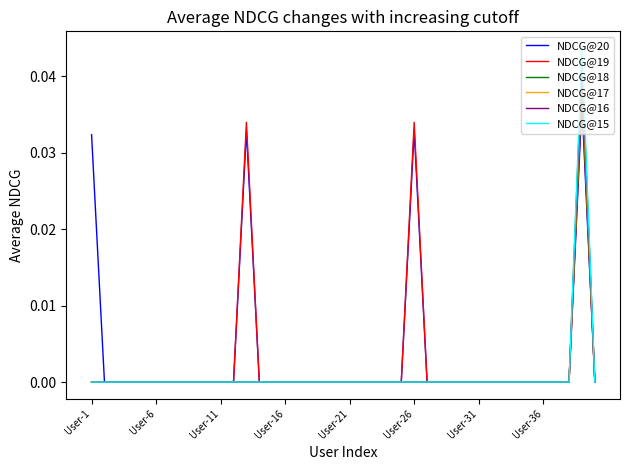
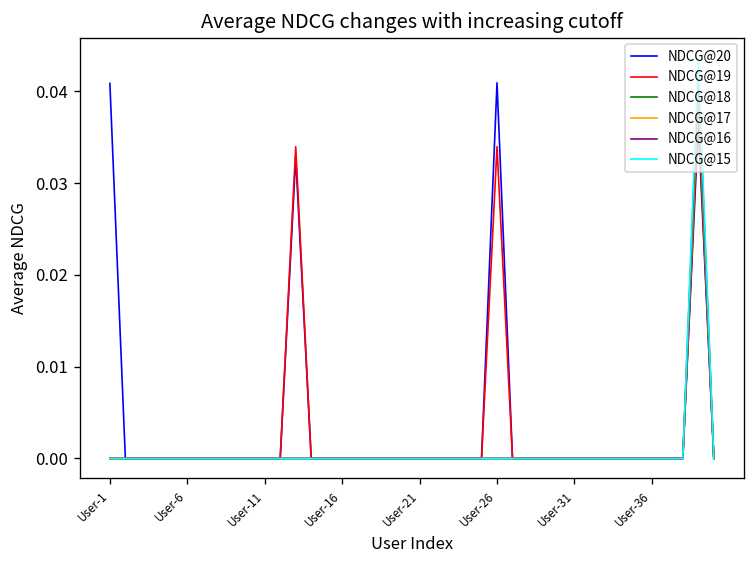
  {
    "NDCG@20": {
-     "User-1": 0.032,
-     "User-26": 0.033
+     "User-1": 0.041,
+     "User-26": 0.041
    },
    "NDCG@19": {
      "User-26": 0.034
    }
  }
